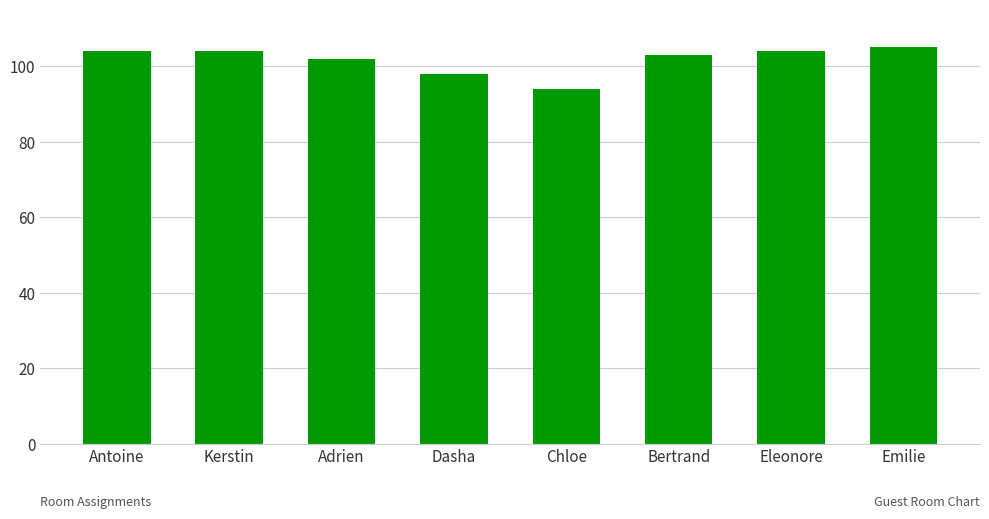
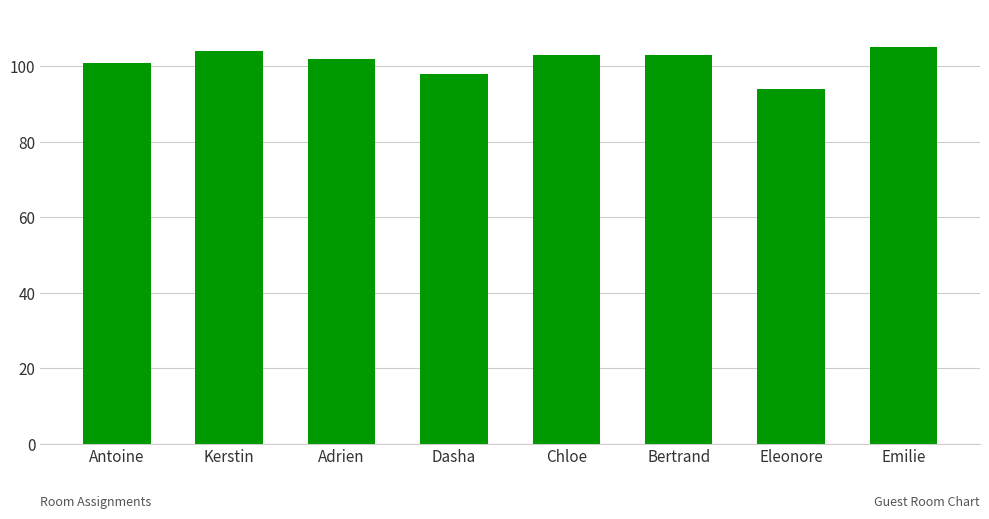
  {
-   "Antoine": 104,
+   "Antoine": 101,
    "Kerstin": 104,
    "Adrien": 102,
    "Dasha": 98,
-   "Chloe": 94,
+   "Chloe": 103,
    "Bertrand": 103,
-   "Eleonore": 104,
+   "Eleonore": 94,
    "Emilie": 105
  }
